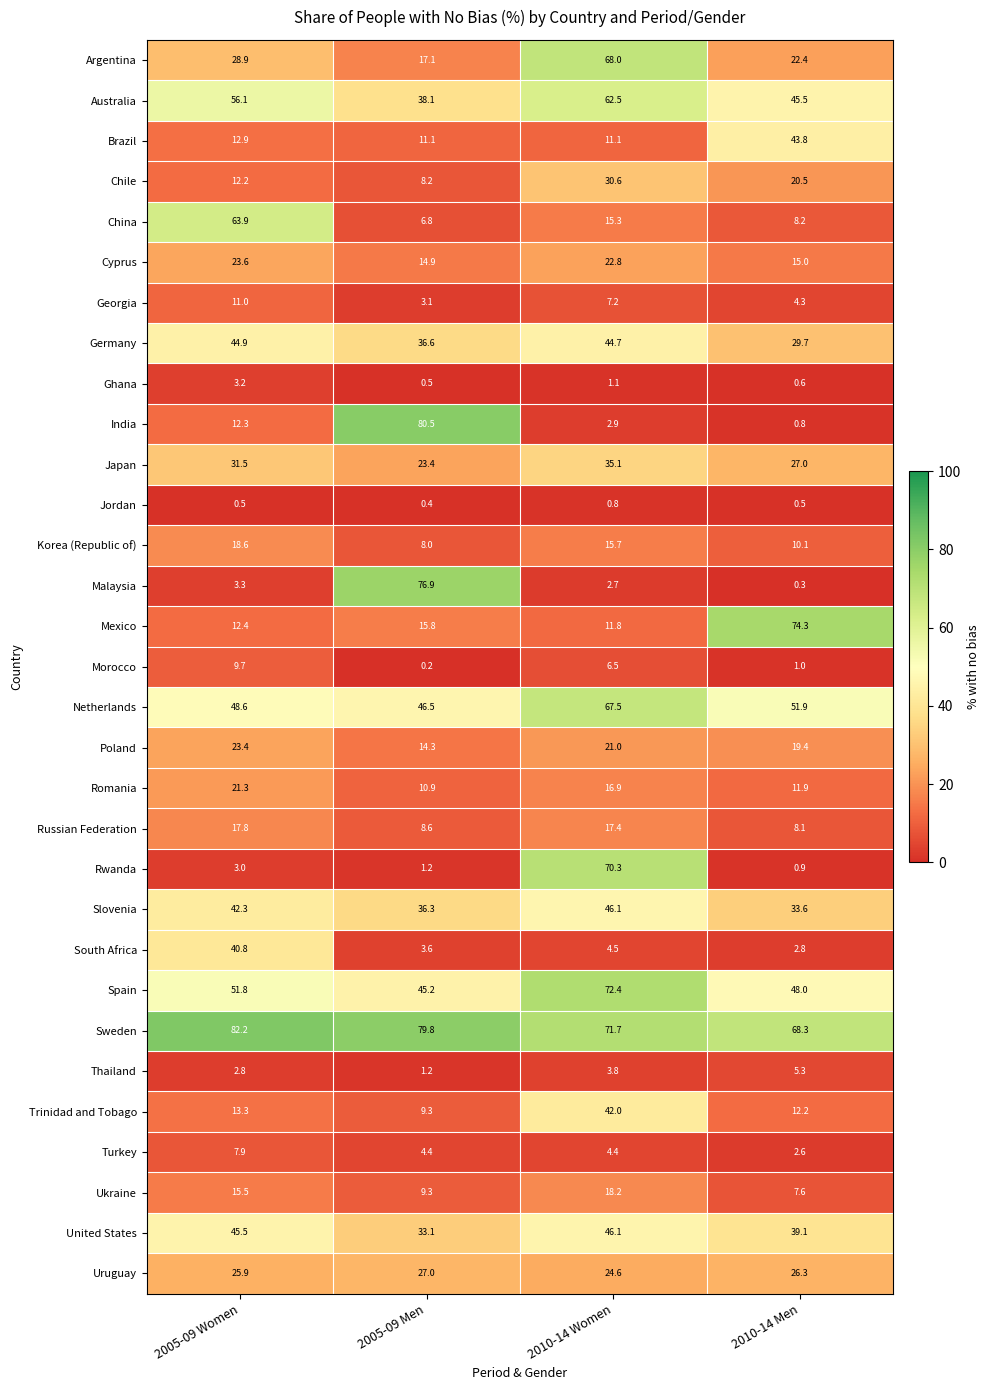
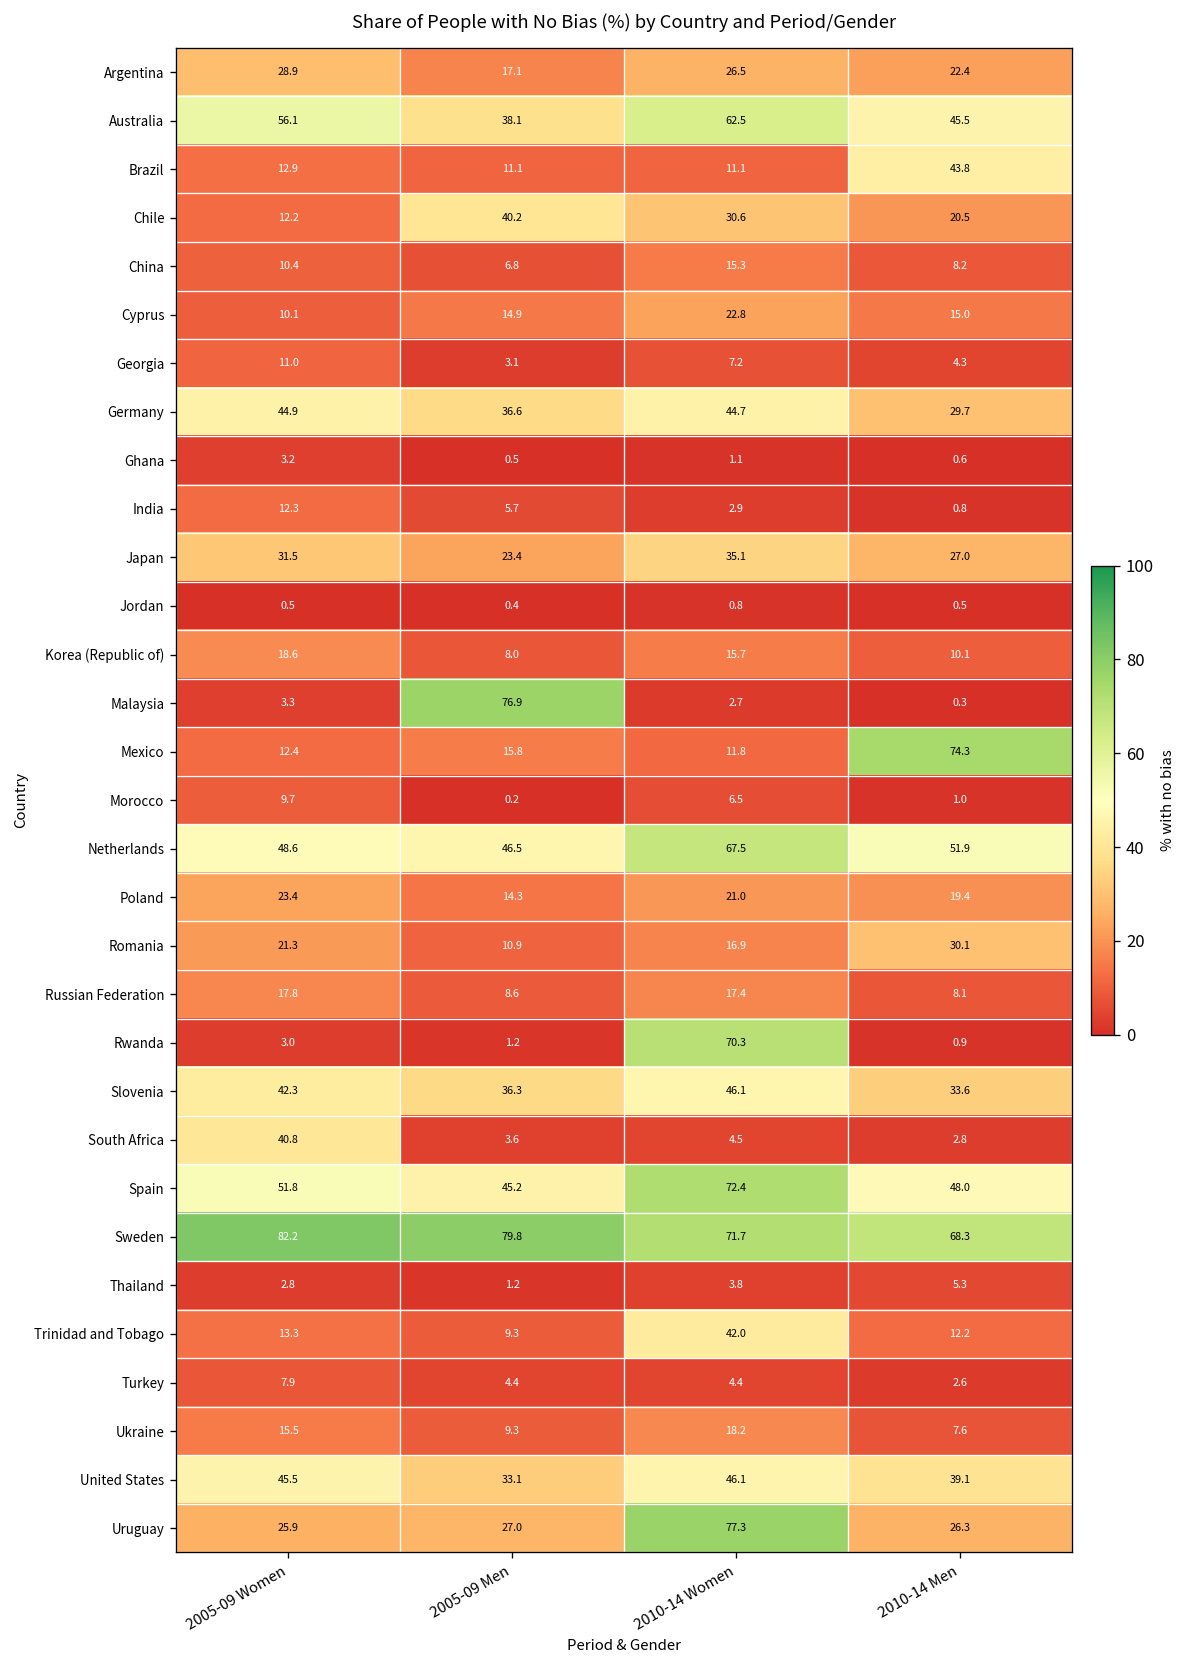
  {
    "Argentina": {
      "2005-09 Women": 28.9,
      "2005-09 Men": 17.1,
-     "2010-14 Women": 68.0,
+     "2010-14 Women": 26.5,
      "2010-14 Men": 22.4
    },
    "Australia": {
      "2005-09 Women": 56.1,
      "2005-09 Men": 38.1,
      "2010-14 Women": 62.5,
      "2010-14 Men": 45.5
    },
    "Brazil": {
      "2005-09 Women": 12.9,
      "2005-09 Men": 11.1,
      "2010-14 Women": 11.1,
      "2010-14 Men": 43.8
    },
    "Chile": {
      "2005-09 Women": 12.2,
-     "2005-09 Men": 8.2,
+     "2005-09 Men": 40.2,
      "2010-14 Women": 30.6,
      "2010-14 Men": 20.5
    },
    "China": {
-     "2005-09 Women": 63.9,
+     "2005-09 Women": 10.4,
      "2005-09 Men": 6.8,
      "2010-14 Women": 15.3,
      "2010-14 Men": 8.2
    },
    "Cyprus": {
-     "2005-09 Women": 23.6,
+     "2005-09 Women": 10.1,
      "2005-09 Men": 14.9,
      "2010-14 Women": 22.8,
      "2010-14 Men": 15.0
    },
    "Georgia": {
      "2005-09 Women": 11.0,
      "2005-09 Men": 3.1,
      "2010-14 Women": 7.2,
      "2010-14 Men": 4.3
    },
    "Germany": {
      "2005-09 Women": 44.9,
      "2005-09 Men": 36.6,
      "2010-14 Women": 44.7,
      "2010-14 Men": 29.7
    },
    "Ghana": {
      "2005-09 Women": 3.2,
      "2005-09 Men": 0.5,
      "2010-14 Women": 1.1,
      "2010-14 Men": 0.6
    },
    "India": {
      "2005-09 Women": 12.3,
-     "2005-09 Men": 80.5,
+     "2005-09 Men": 5.7,
      "2010-14 Women": 2.9,
      "2010-14 Men": 0.8
    },
    "Japan": {
      "2005-09 Women": 31.5,
      "2005-09 Men": 23.4,
      "2010-14 Women": 35.1,
      "2010-14 Men": 27.0
    },
    "Jordan": {
      "2005-09 Women": 0.5,
      "2005-09 Men": 0.4,
      "2010-14 Women": 0.8,
      "2010-14 Men": 0.5
    },
    "Korea (Republic of)": {
      "2005-09 Women": 18.6,
      "2005-09 Men": 8.0,
      "2010-14 Women": 15.7,
      "2010-14 Men": 10.1
    },
    "Malaysia": {
      "2005-09 Women": 3.3,
      "2005-09 Men": 76.9,
      "2010-14 Women": 2.7,
      "2010-14 Men": 0.3
    },
    "Mexico": {
      "2005-09 Women": 12.4,
      "2005-09 Men": 15.8,
      "2010-14 Women": 11.8,
      "2010-14 Men": 74.3
    },
    "Morocco": {
      "2005-09 Women": 9.7,
      "2005-09 Men": 0.2,
      "2010-14 Women": 6.5,
      "2010-14 Men": 1.0
    },
    "Netherlands": {
      "2005-09 Women": 48.6,
      "2005-09 Men": 46.5,
      "2010-14 Women": 67.5,
      "2010-14 Men": 51.9
    },
    "Poland": {
      "2005-09 Women": 23.4,
      "2005-09 Men": 14.3,
      "2010-14 Women": 21.0,
      "2010-14 Men": 19.4
    },
    "Romania": {
      "2005-09 Women": 21.3,
      "2005-09 Men": 10.9,
      "2010-14 Women": 16.9,
-     "2010-14 Men": 11.9
+     "2010-14 Men": 30.1
    },
    "Russian Federation": {
      "2005-09 Women": 17.8,
      "2005-09 Men": 8.6,
      "2010-14 Women": 17.4,
      "2010-14 Men": 8.1
    },
    "Rwanda": {
      "2005-09 Women": 3.0,
      "2005-09 Men": 1.2,
      "2010-14 Women": 70.3,
      "2010-14 Men": 0.9
    },
    "Slovenia": {
      "2005-09 Women": 42.3,
      "2005-09 Men": 36.3,
      "2010-14 Women": 46.1,
      "2010-14 Men": 33.6
    },
    "South Africa": {
      "2005-09 Women": 40.8,
      "2005-09 Men": 3.6,
      "2010-14 Women": 4.5,
      "2010-14 Men": 2.8
    },
    "Spain": {
      "2005-09 Women": 51.8,
      "2005-09 Men": 45.2,
      "2010-14 Women": 72.4,
      "2010-14 Men": 48.0
    },
    "Sweden": {
      "2005-09 Women": 82.2,
      "2005-09 Men": 79.8,
      "2010-14 Women": 71.7,
      "2010-14 Men": 68.3
    },
    "Thailand": {
      "2005-09 Women": 2.8,
      "2005-09 Men": 1.2,
      "2010-14 Women": 3.8,
      "2010-14 Men": 5.3
    },
    "Trinidad and Tobago": {
      "2005-09 Women": 13.3,
      "2005-09 Men": 9.3,
      "2010-14 Women": 42.0,
      "2010-14 Men": 12.2
    },
    "Turkey": {
      "2005-09 Women": 7.9,
      "2005-09 Men": 4.4,
      "2010-14 Women": 4.4,
      "2010-14 Men": 2.6
    },
    "Ukraine": {
      "2005-09 Women": 15.5,
      "2005-09 Men": 9.3,
      "2010-14 Women": 18.2,
      "2010-14 Men": 7.6
    },
    "United States": {
      "2005-09 Women": 45.5,
      "2005-09 Men": 33.1,
      "2010-14 Women": 46.1,
      "2010-14 Men": 39.1
    },
    "Uruguay": {
      "2005-09 Women": 25.9,
      "2005-09 Men": 27.0,
-     "2010-14 Women": 24.6,
+     "2010-14 Women": 77.3,
      "2010-14 Men": 26.3
    }
  }
